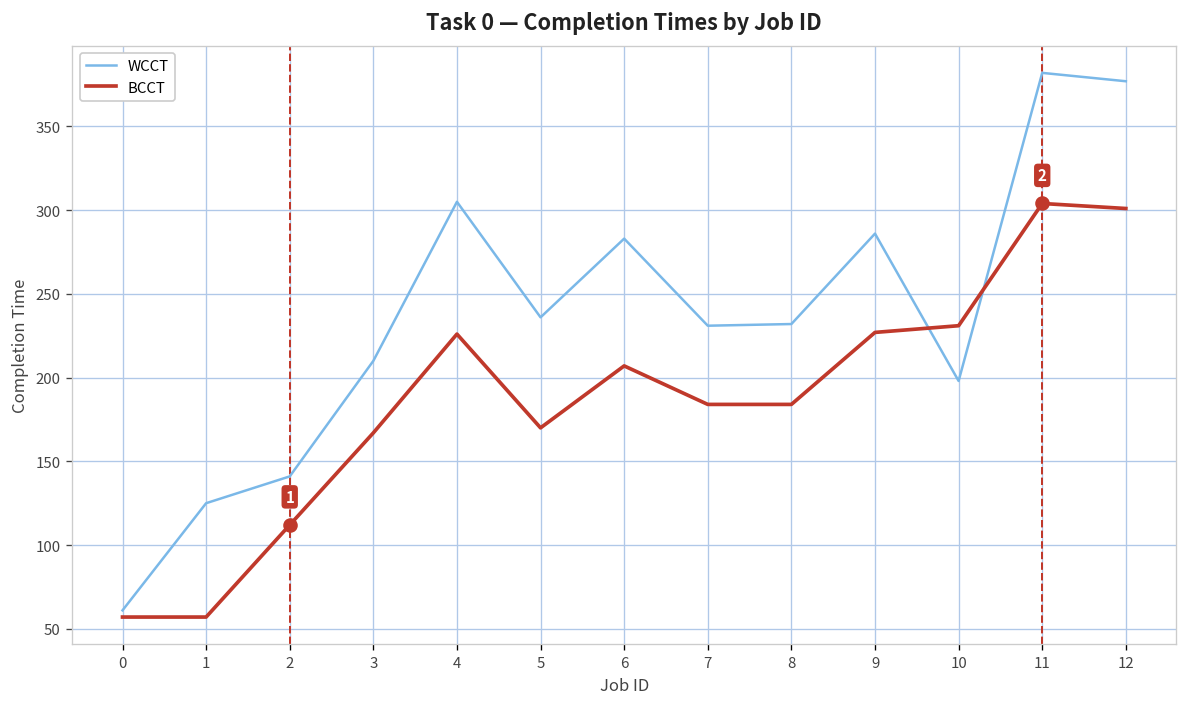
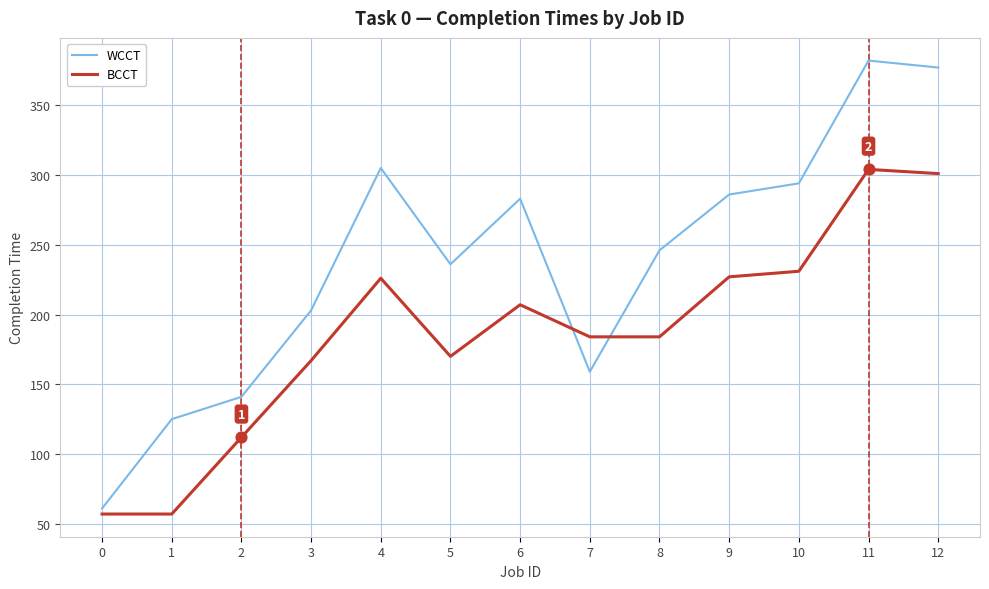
  {
    "WCCT": {
      "0": 61,
      "1": 125,
-     "3": 210,
+     "3": 203,
      "4": 305,
      "5": 236,
      "6": 283,
-     "7": 231,
-     "8": 232,
+     "7": 159,
+     "8": 246,
      "9": 286,
-     "10": 198,
+     "10": 294,
      "11": 382,
      "12": 377
    }
  }
